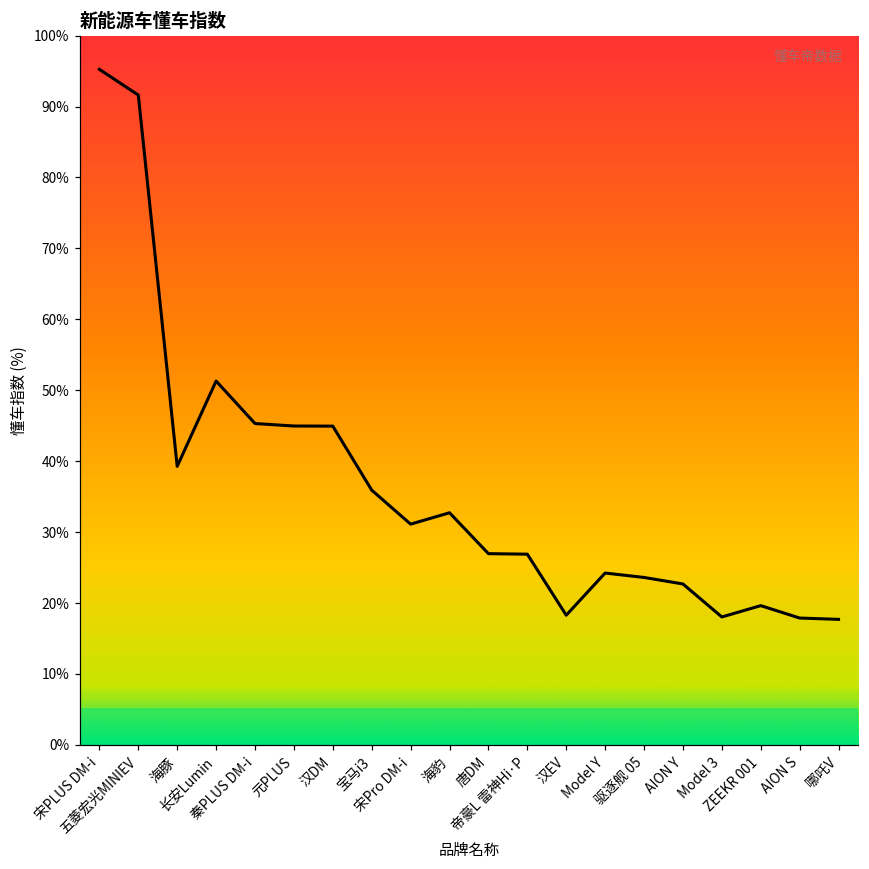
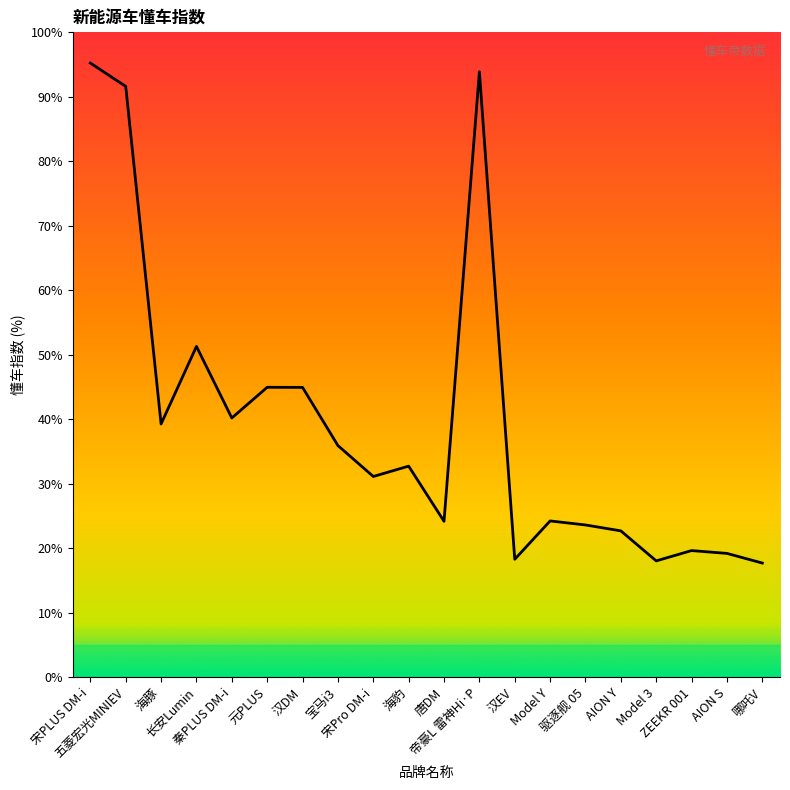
  {
    "宋PLUS DM-i": "95%",
    "五菱宏光MINIEV": "92%",
    "海豚": "39%",
    "长安Lumin": "51%",
-   "秦PLUS DM-i": "45%",
+   "秦PLUS DM-i": "40%",
    "元PLUS": "45%",
    "汉DM": "45%",
    "宝马i3": "36%",
    "宋Pro DM-i": "31%",
    "海豹": "33%",
-   "唐DM": "27%",
-   "帝豪L 雷神Hi·P": "27%",
+   "唐DM": "24%",
+   "帝豪L 雷神Hi·P": "94%",
    "汉EV": "18%",
    "Model Y": "24%",
    "驱逐舰 05": "24%",
    "AION Y": "23%",
    "Model 3": "18%",
    "ZEEKR 001": "20%",
-   "AION S": "18%",
+   "AION S": "19%",
    "哪吒V": "18%"
  }
